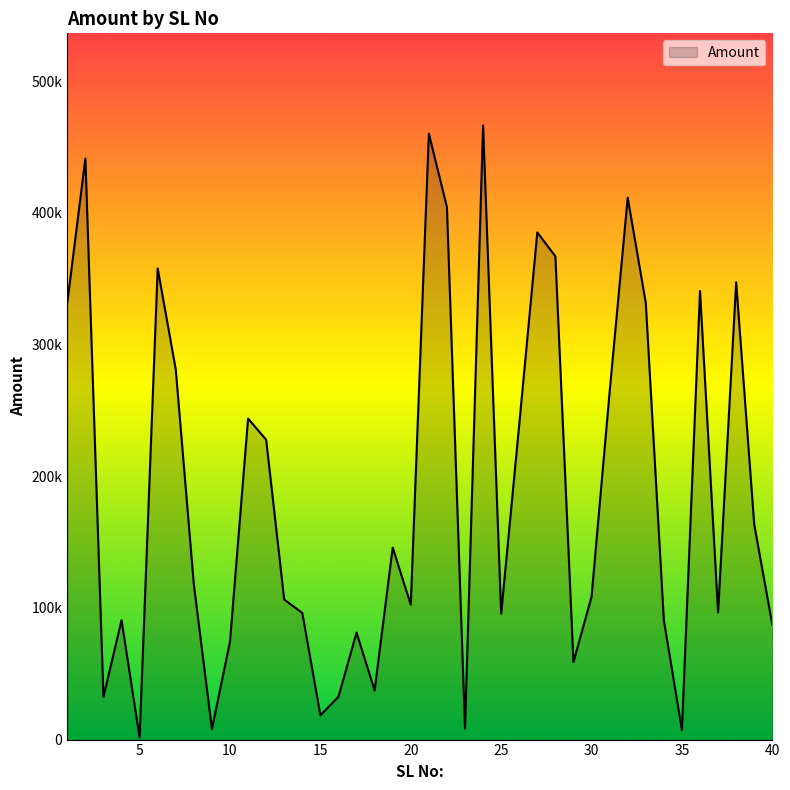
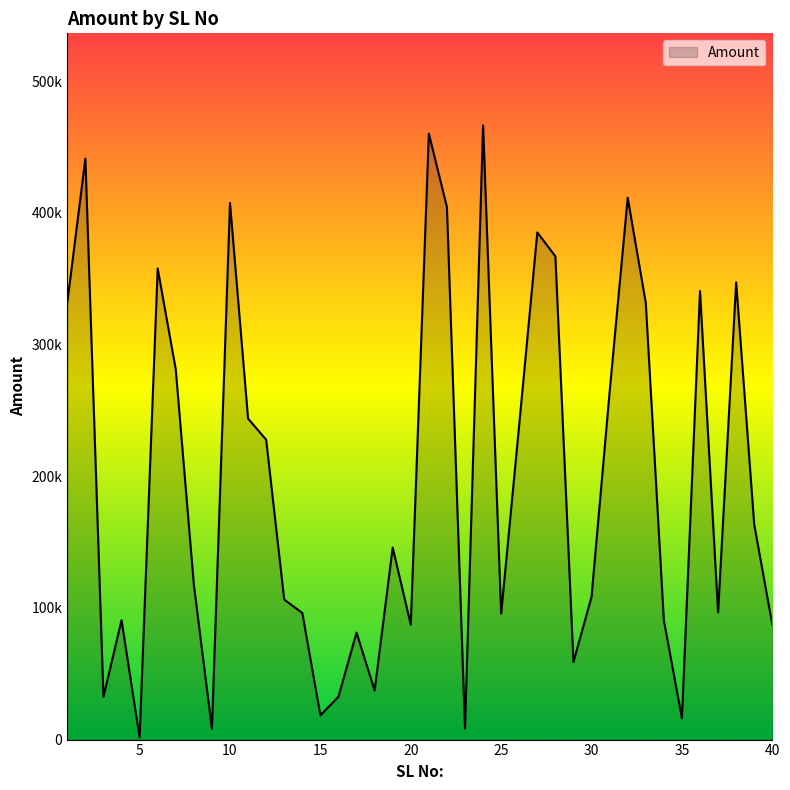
  {
    "5": 2000,
-   "10": 74000,
+   "10": 407000,
    "15": 18000,
-   "20": 102000,
+   "20": 87000,
    "25": 96000,
    "30": 108000,
-   "35": 7000,
+   "35": 16000,
    "40": 87000
  }
